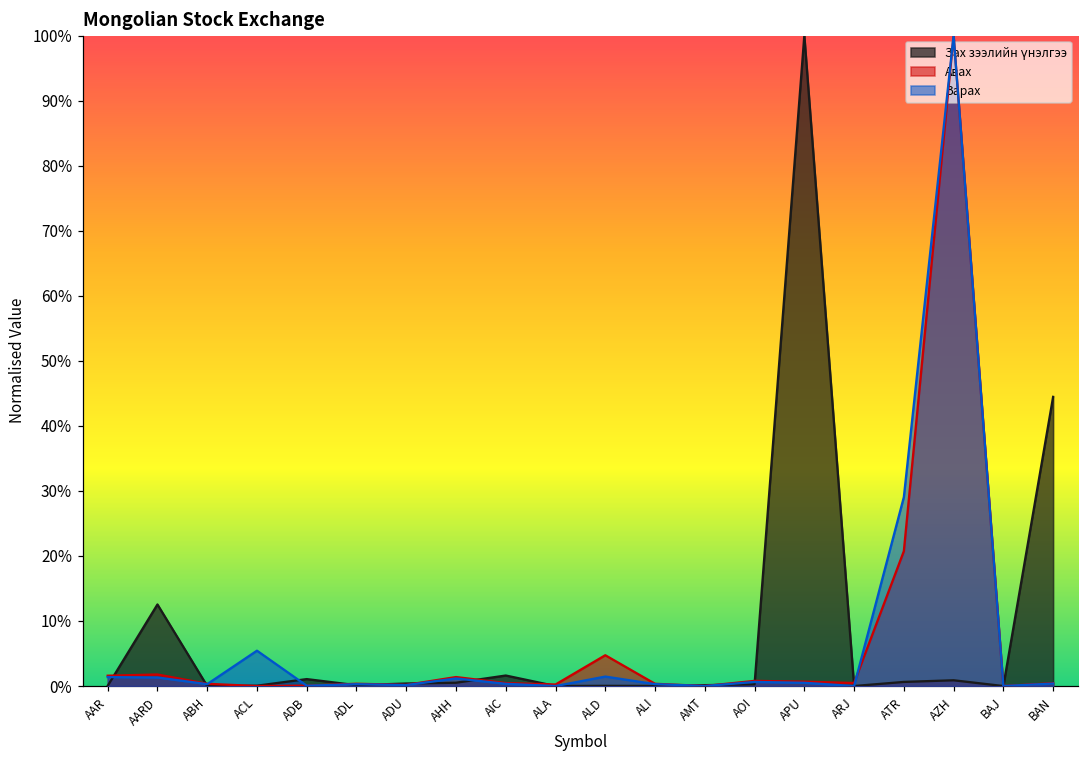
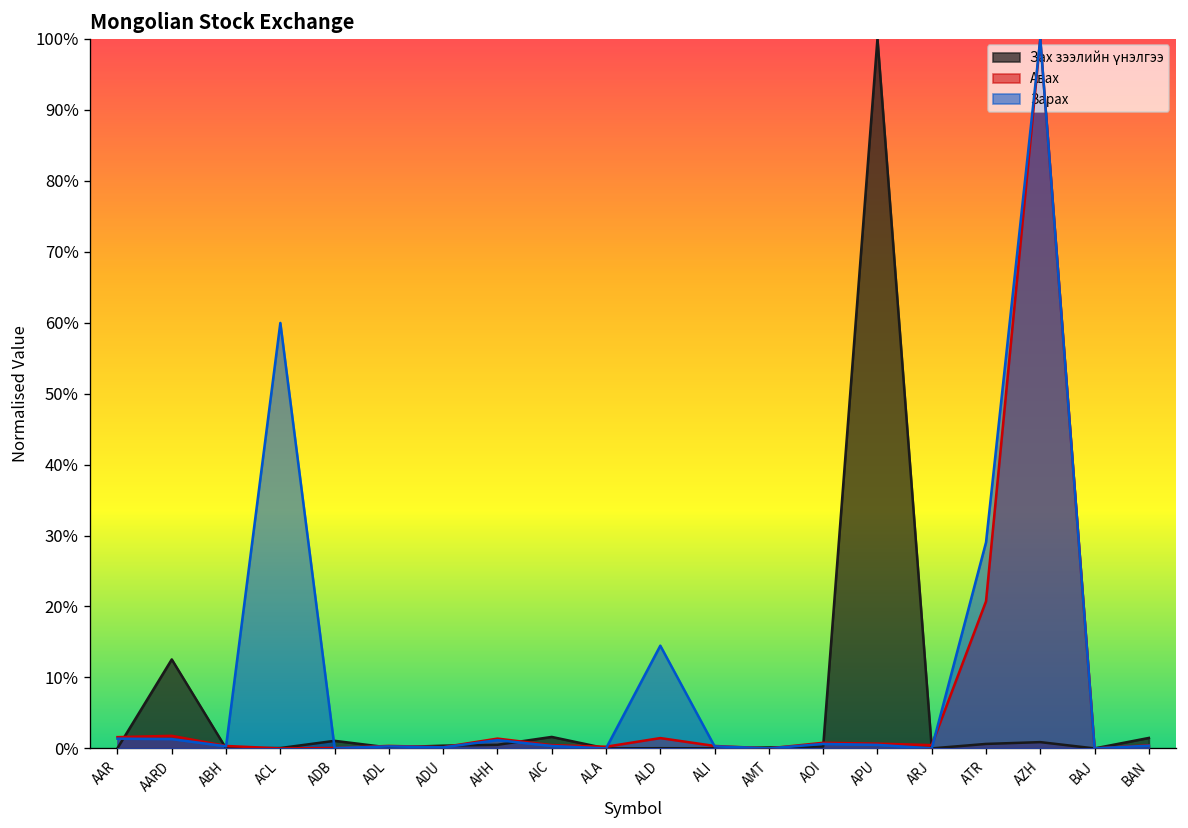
  {
    "Зах зээлийн үнэлгээ": {
      "AAR": "0%",
      "AARD": "13%",
      "ADB": "1%",
      "AHH": "1%",
      "AIC": "2%",
      "ALD": "0%",
      "APU": "100%",
      "ATR": "1%",
      "AZH": "1%",
-     "BAN": "44%"
+     "BAN": "1%"
    },
    "Авах": {
      "AARD": "2%",
-     "ALD": "5%",
+     "ALD": "1%",
      "ARJ": "0%",
      "ATR": "21%"
    },
    "Зарах": {
      "AARD": "1%",
-     "ACL": "5%",
-     "ALD": "1%",
+     "ACL": "60%",
+     "ALD": "14%",
      "ATR": "29%"
    }
  }
